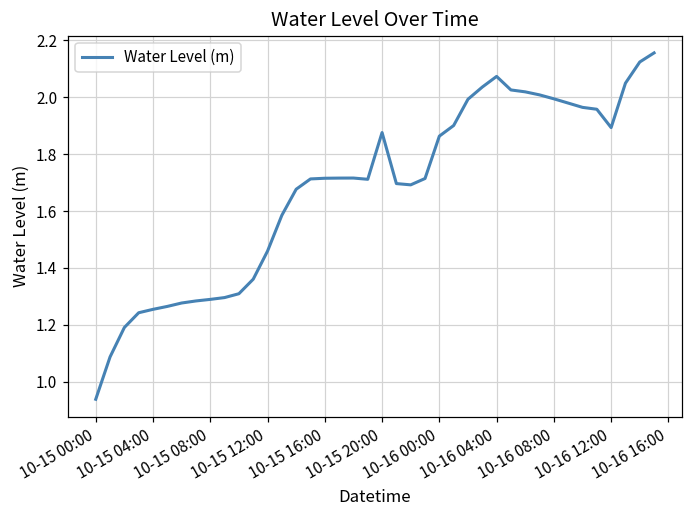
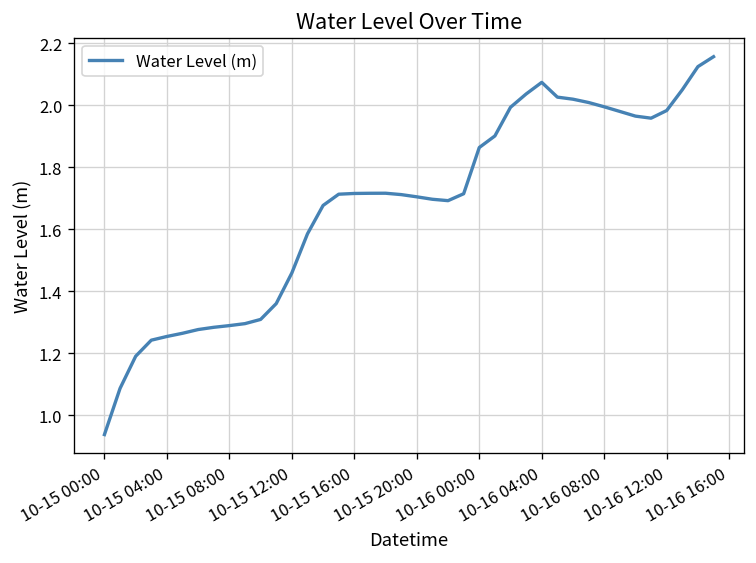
  {
    "10-15 00:00": 0.94,
    "10-15 04:00": 1.25,
    "10-15 08:00": 1.29,
    "10-15 12:00": 1.46,
    "10-15 16:00": 1.72,
-   "10-15 20:00": 1.88,
+   "10-15 20:00": 1.70,
    "10-16 00:00": 1.86,
    "10-16 04:00": 2.07,
    "10-16 08:00": 1.99,
-   "10-16 12:00": 1.89
+   "10-16 12:00": 1.98
  }
